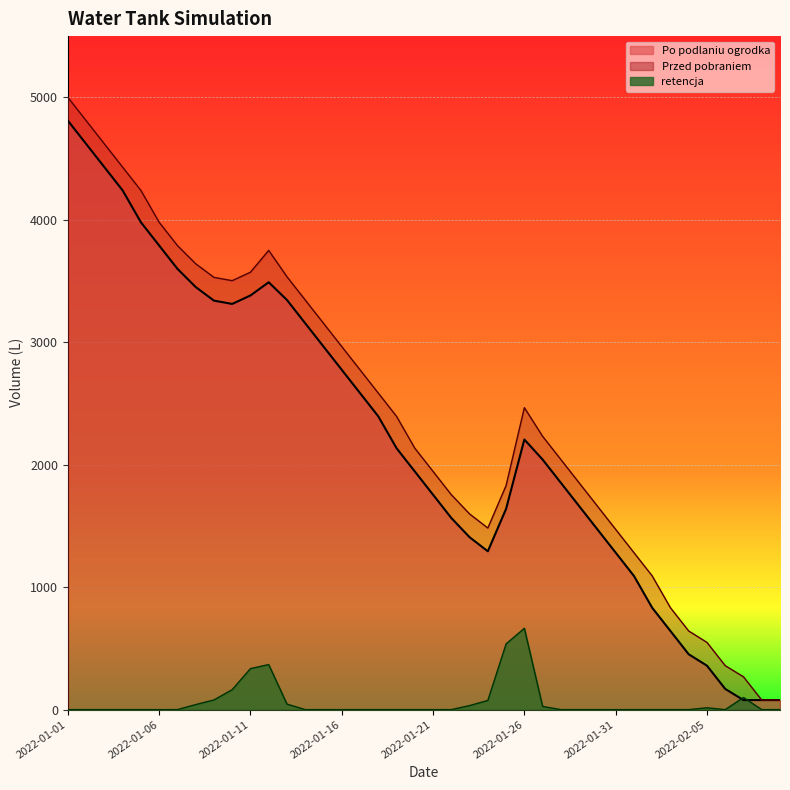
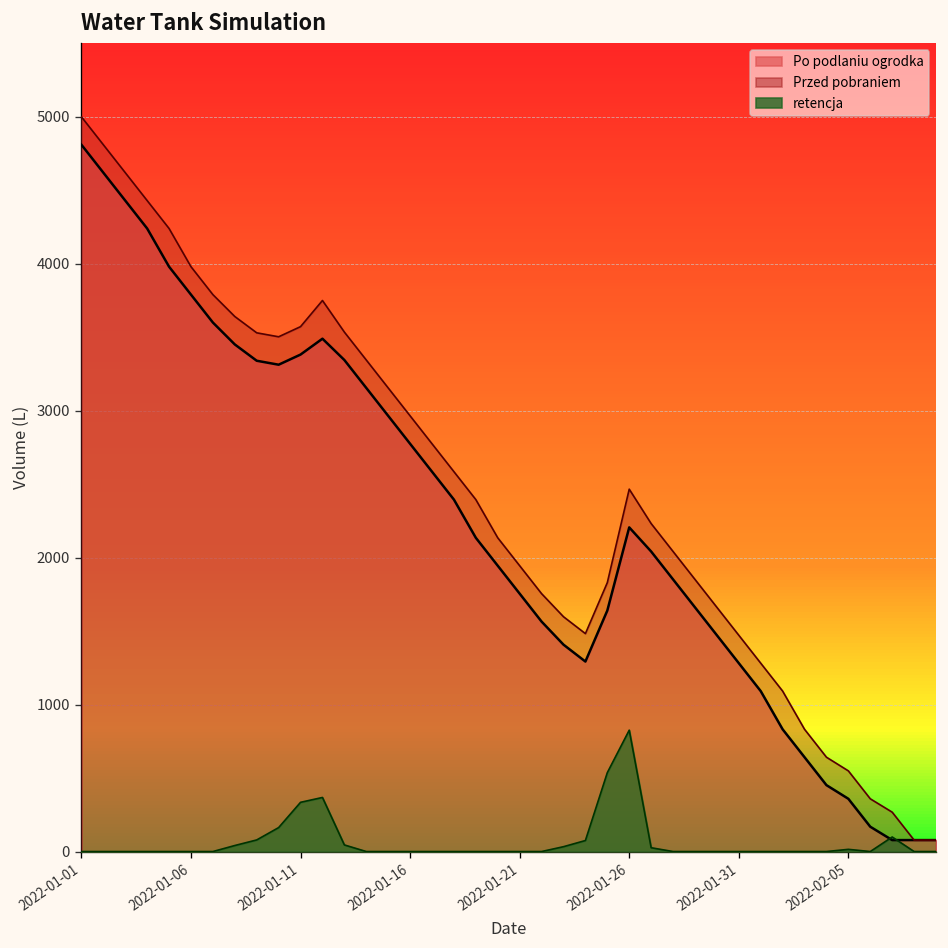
  {
    "retencja": {
      "2022-01-01": 0,
      "2022-01-06": 0,
      "2022-01-11": 340,
      "2022-01-16": 0,
      "2022-01-21": 0,
-     "2022-01-26": 660,
+     "2022-01-26": 830,
      "2022-01-31": 0,
      "2022-02-05": 20
    }
  }
